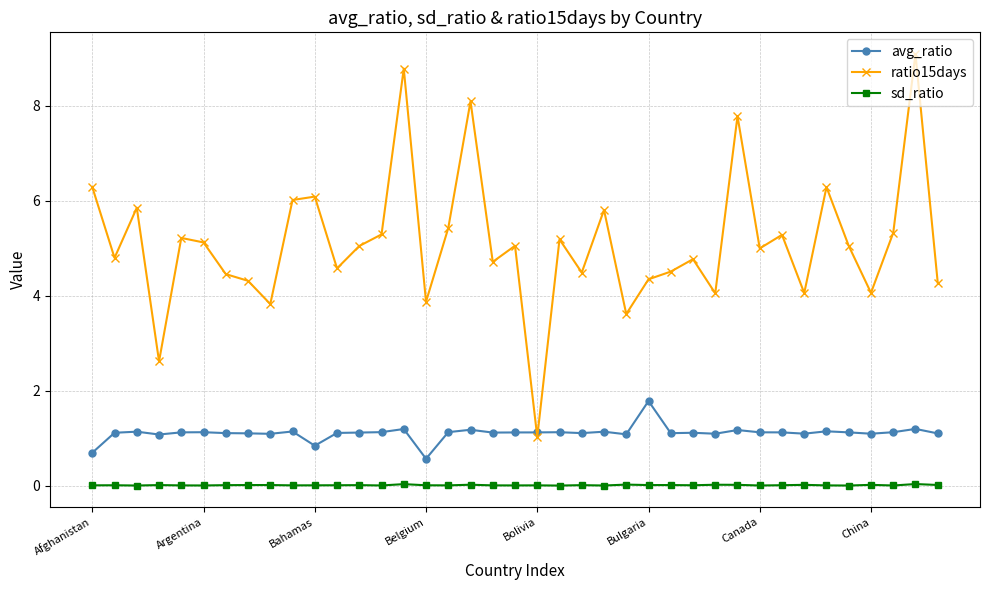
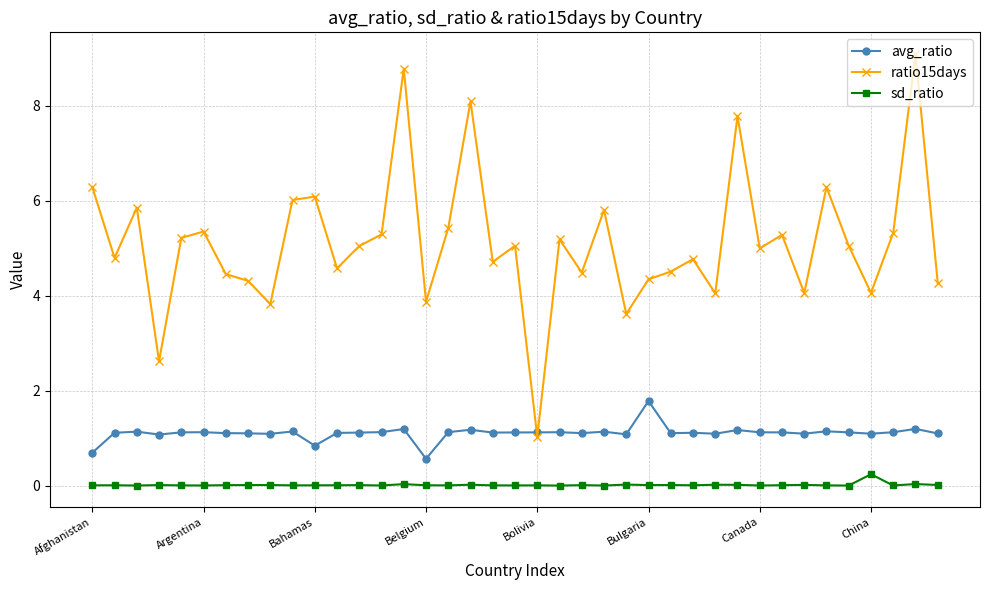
  {
    "avg_ratio": {
      "Afghanistan": 0.7,
      "Argentina": 1.1,
      "Bahamas": 0.8,
      "Belgium": 0.6,
      "Bolivia": 1.1,
      "Bulgaria": 1.8,
      "Canada": 1.1,
      "China": 1.1
    },
    "ratio15days": {
      "Afghanistan": 6.3,
-     "Argentina": 5.1,
+     "Argentina": 5.4,
      "Bahamas": 6.1,
      "Belgium": 3.9,
      "Bolivia": 1.0,
      "Bulgaria": 4.3,
      "Canada": 5.0,
      "China": 4.1
    },
    "sd_ratio": {
      "Afghanistan": 0.0,
      "Argentina": 0.0,
      "Bahamas": 0.0,
      "Belgium": 0.0,
      "Bolivia": 0.0,
      "Bulgaria": 0.0,
      "Canada": 0.0,
-     "China": 0.0
+     "China": 0.2
    }
  }
